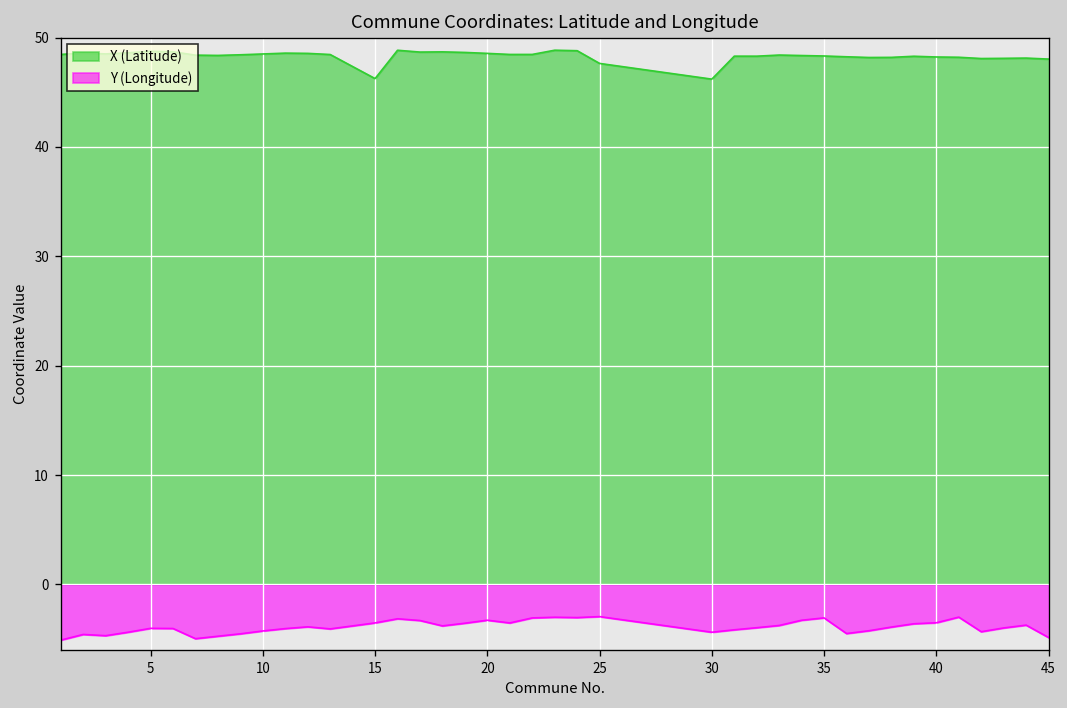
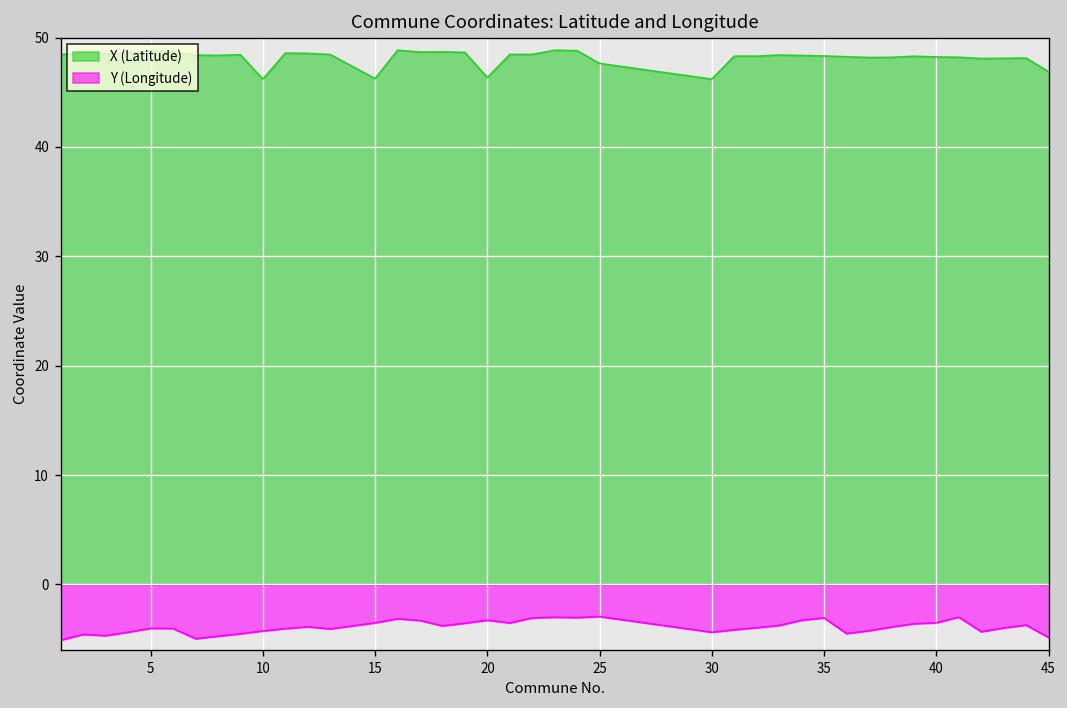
  {
    "X (Latitude)": {
-     "10": 49,
+     "10": 46,
      "15": 46,
-     "20": 49,
+     "20": 46,
      "25": 48,
      "30": 46,
      "35": 48,
      "40": 48,
-     "45": 48
+     "45": 47
    }
  }
